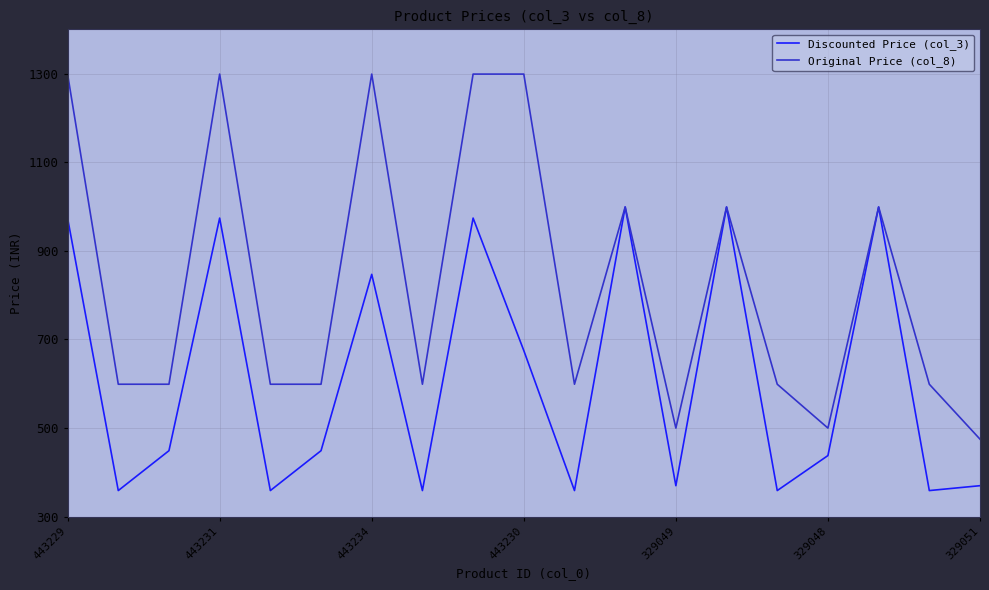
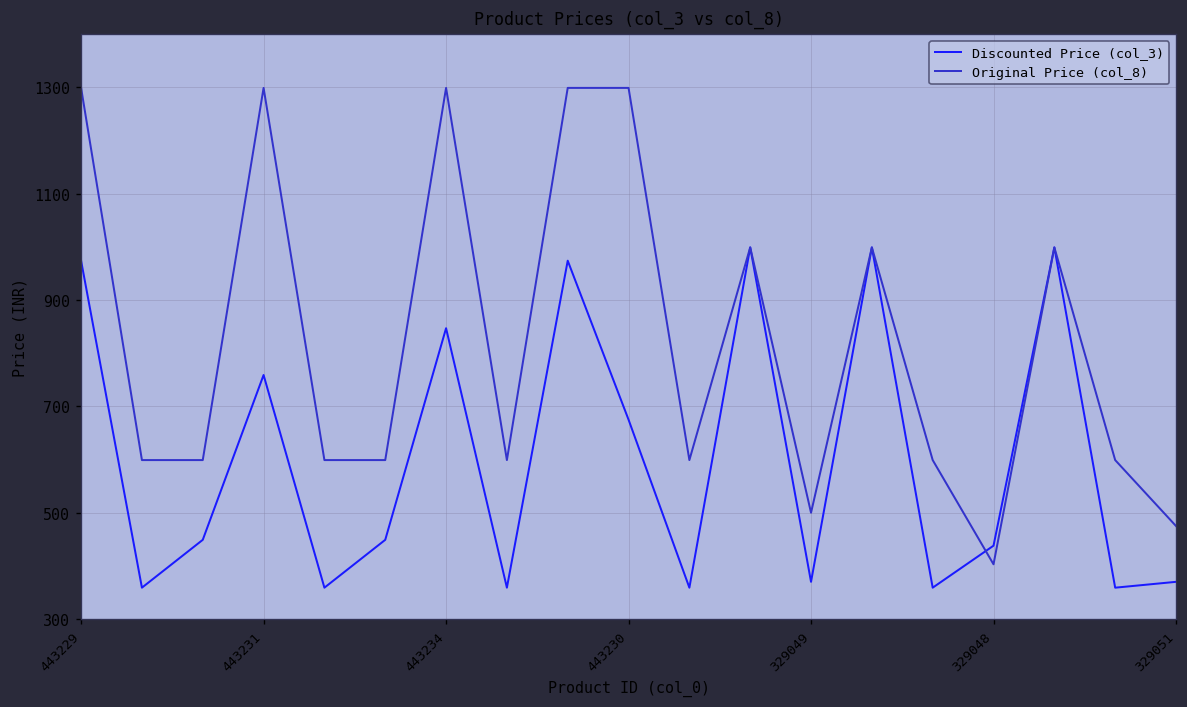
  {
    "Discounted Price (col_3)": {
      "443229": 970,
-     "443231": 970,
+     "443231": 760,
      "443234": 850,
      "443230": 680,
      "329049": 370,
      "329048": 440,
      "329051": 370
    },
    "Original Price (col_8)": {
      "443229": 1300,
      "443231": 1300,
      "443234": 1300,
      "443230": 1300,
      "329049": 500,
-     "329048": 500,
+     "329048": 400,
      "329051": 480
    }
  }
